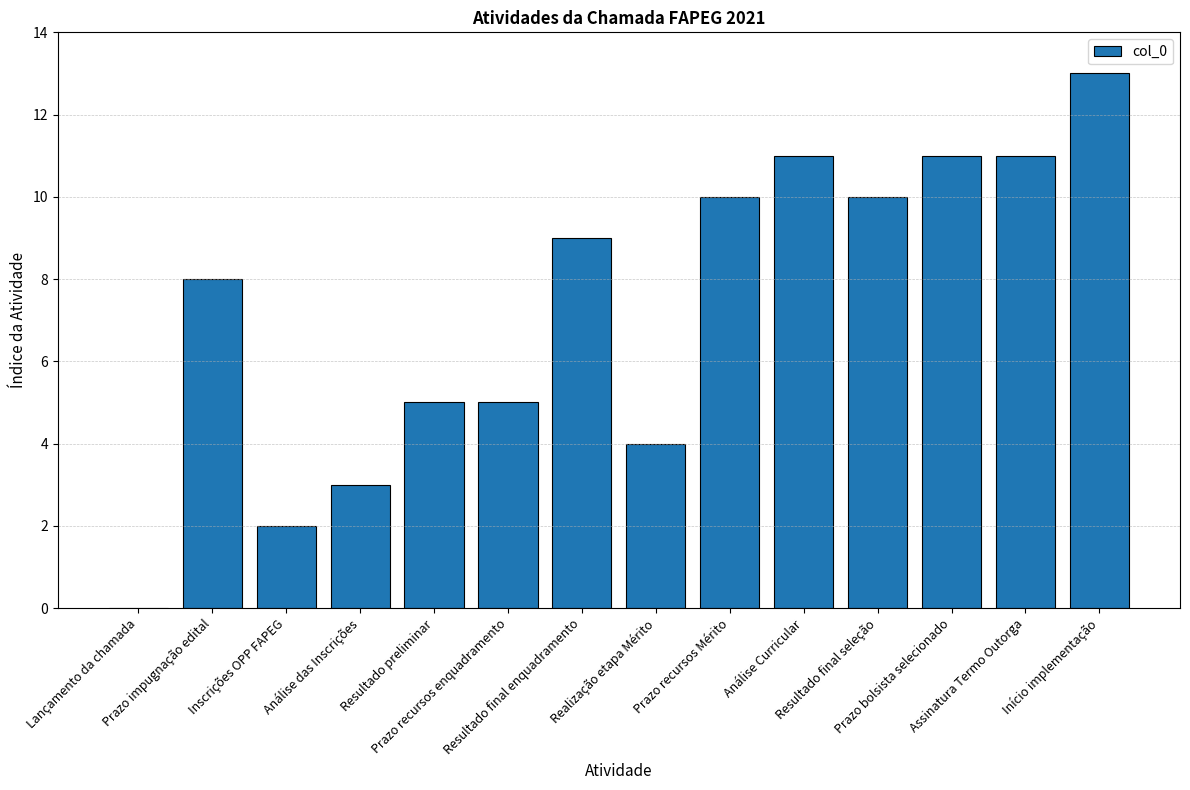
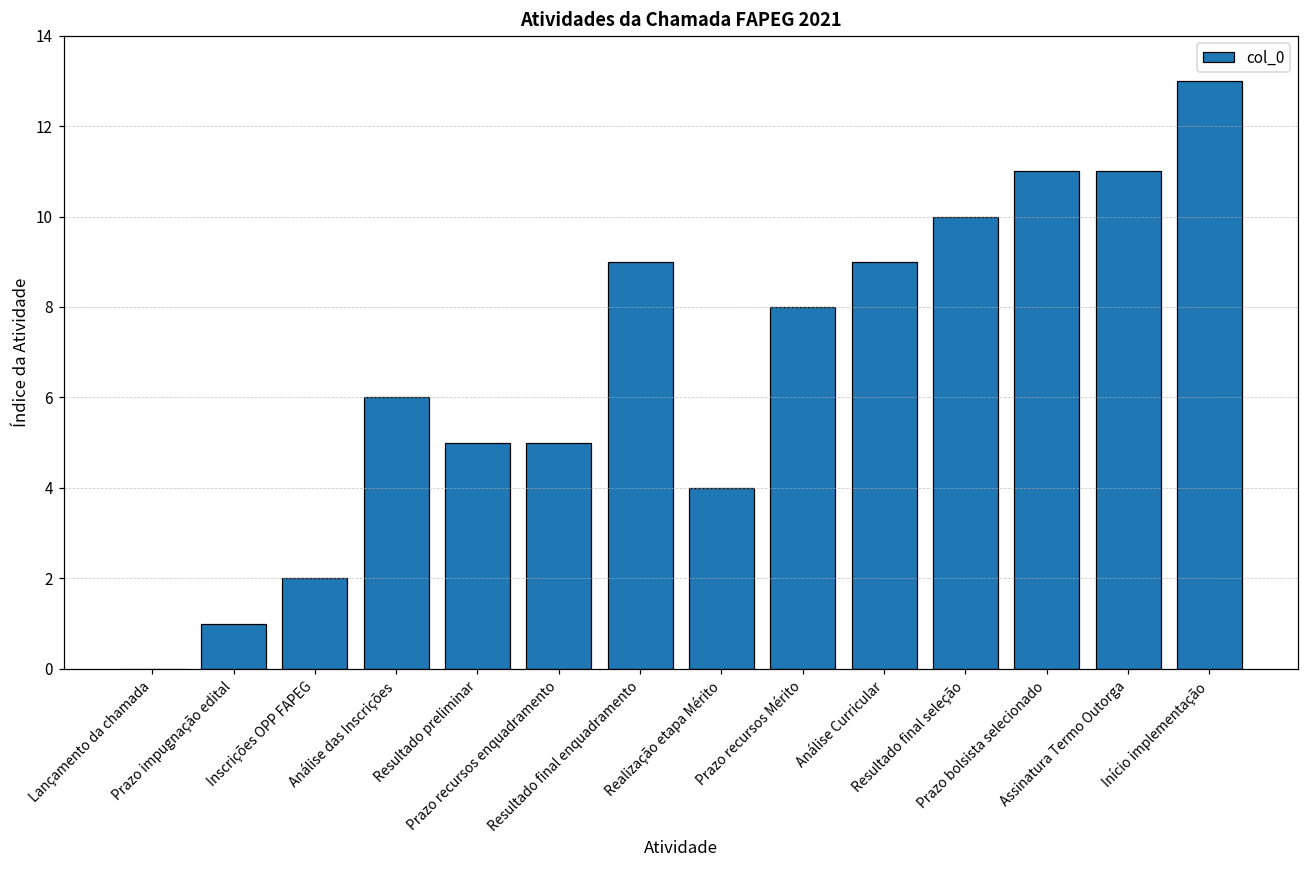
  {
    "Lançamento da chamada": 0,
-   "Prazo impugnação edital": 8,
+   "Prazo impugnação edital": 1,
    "Inscrições OPP FAPEG": 2,
-   "Análise das Inscrições": 3,
+   "Análise das Inscrições": 6,
    "Resultado preliminar": 5,
    "Prazo recursos enquadramento": 5,
    "Resultado final enquadramento": 9,
    "Realização etapa Mérito": 4,
-   "Prazo recursos Mérito": 10,
-   "Análise Curricular": 11,
+   "Prazo recursos Mérito": 8,
+   "Análise Curricular": 9,
    "Resultado final seleção": 10,
    "Prazo bolsista selecionado": 11,
    "Assinatura Termo Outorga": 11,
    "Início implementação": 13
  }
